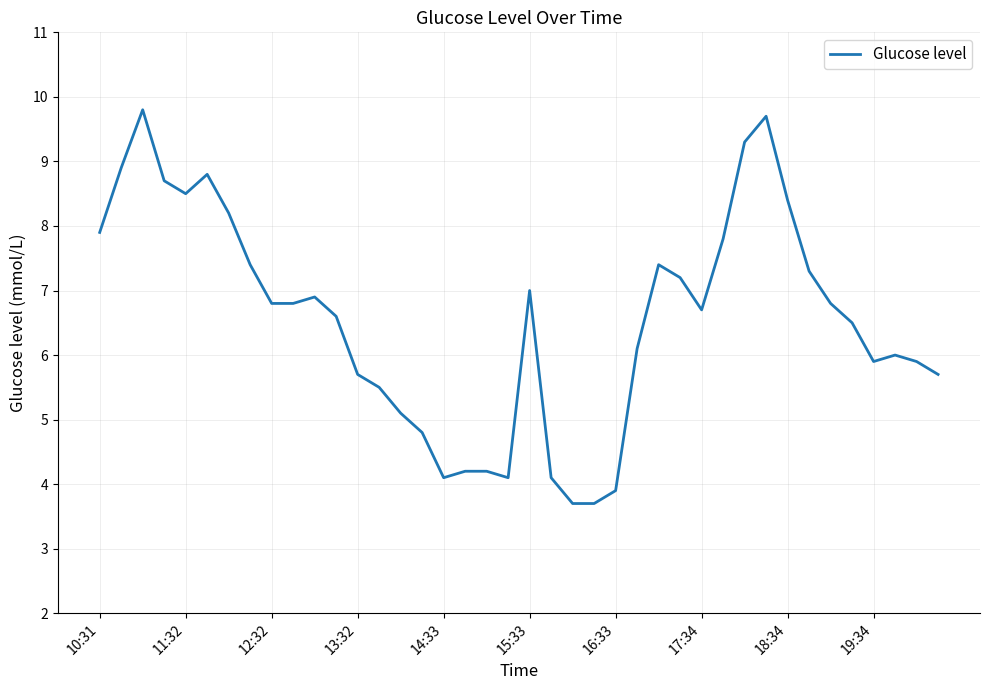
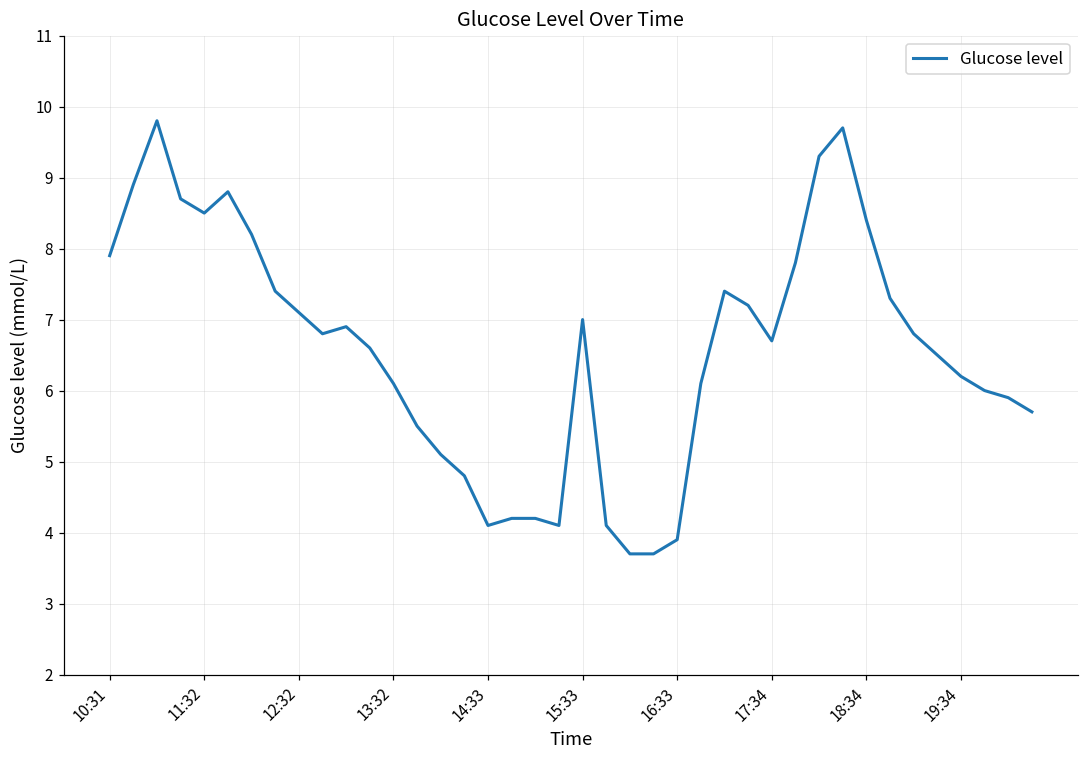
  {
    "10:31": 7.9,
    "11:32": 8.5,
-   "12:32": 6.8,
-   "13:32": 5.7,
+   "12:32": 7.1,
+   "13:32": 6.1,
    "14:33": 4.1,
    "15:33": 7.0,
    "16:33": 3.9,
    "17:34": 6.7,
    "18:34": 8.4,
-   "19:34": 5.9
+   "19:34": 6.2
  }
